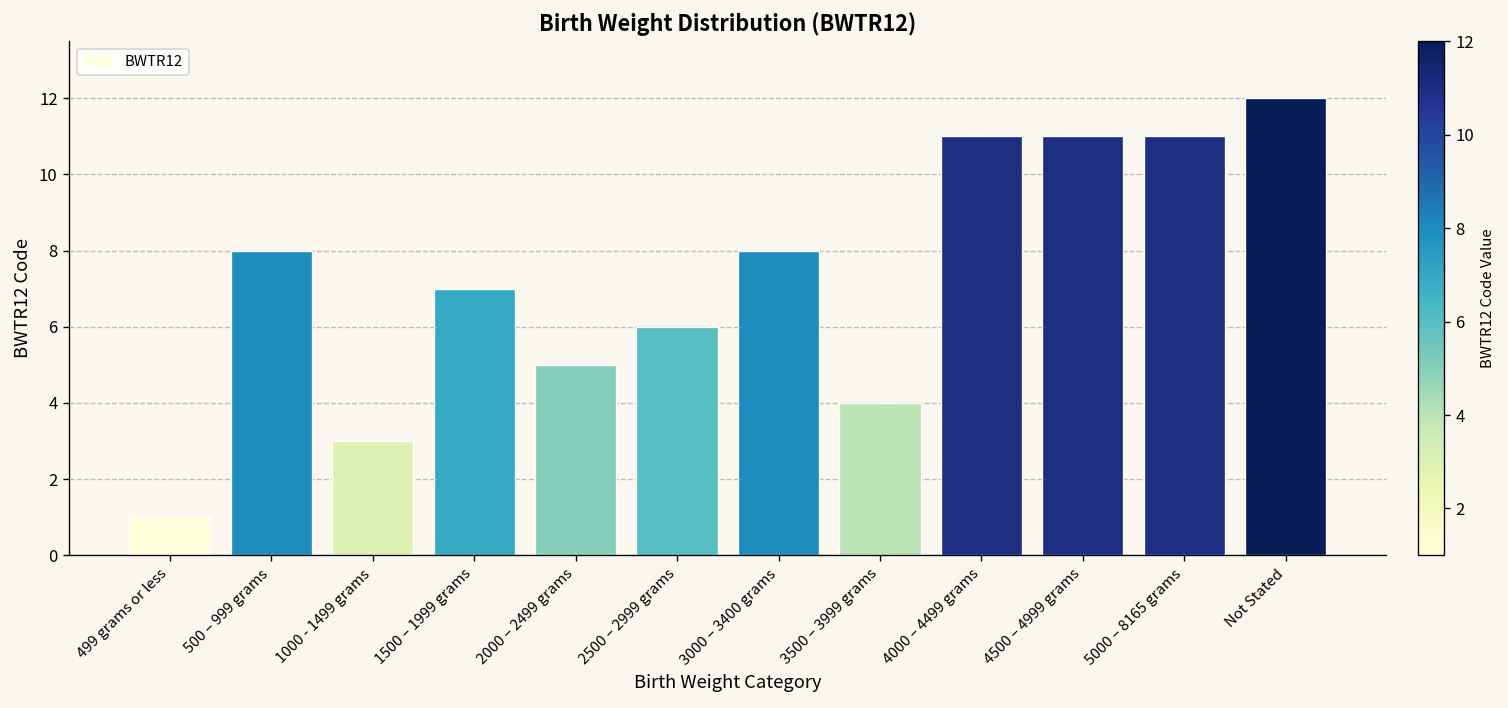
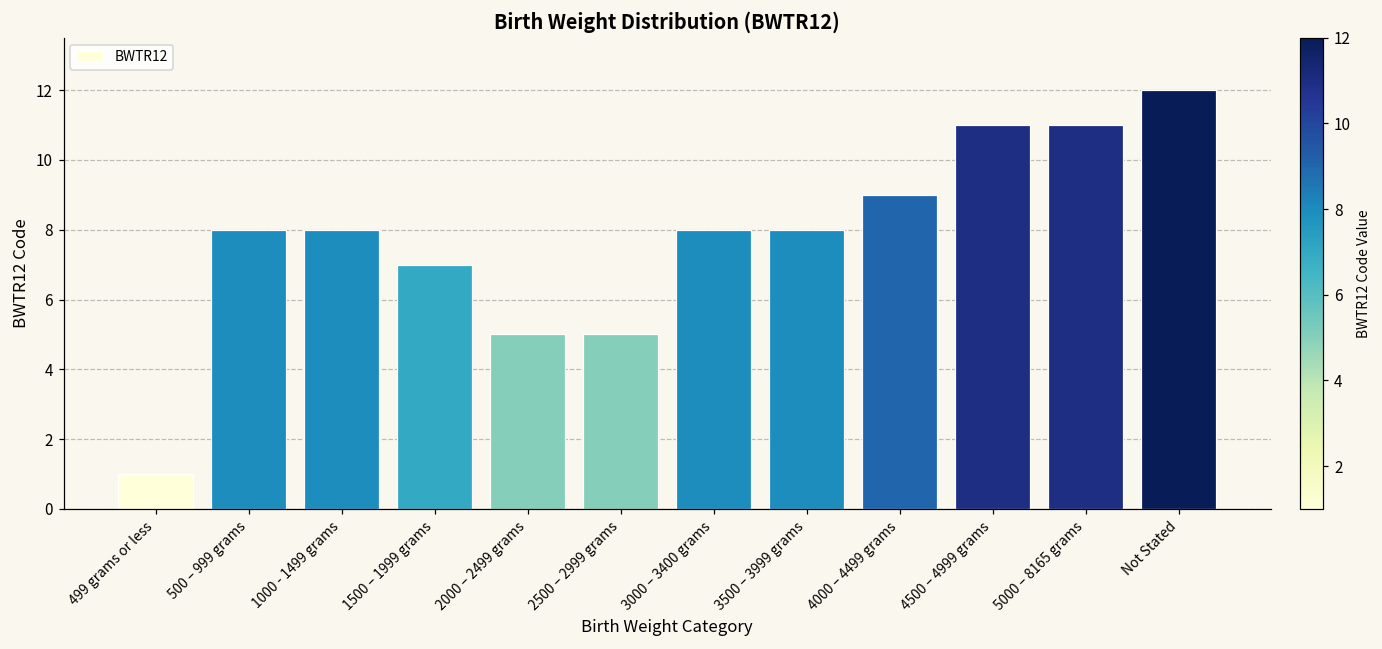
  {
    "499 grams or less": 1,
    "500 – 999 grams": 8,
-   "1000 - 1499 grams": 3,
+   "1000 - 1499 grams": 8,
    "1500 – 1999 grams": 7,
    "2000 – 2499 grams": 5,
-   "2500 – 2999 grams": 6,
+   "2500 – 2999 grams": 5,
    "3000 – 3400 grams": 8,
-   "3500 – 3999 grams": 4,
-   "4000 – 4499 grams": 11,
+   "3500 – 3999 grams": 8,
+   "4000 – 4499 grams": 9,
    "4500 – 4999 grams": 11,
    "5000 – 8165 grams": 11,
    "Not Stated": 12
  }
